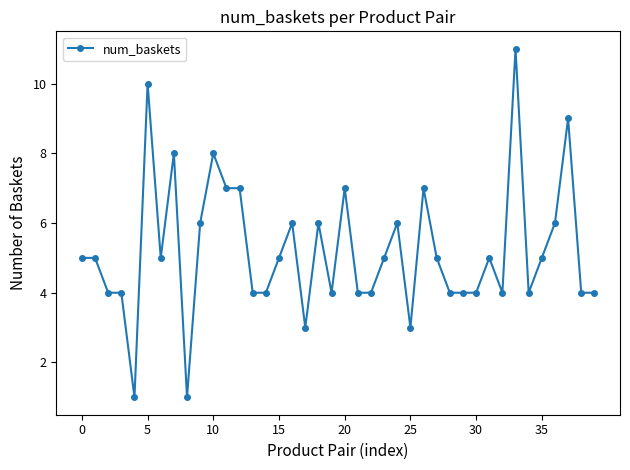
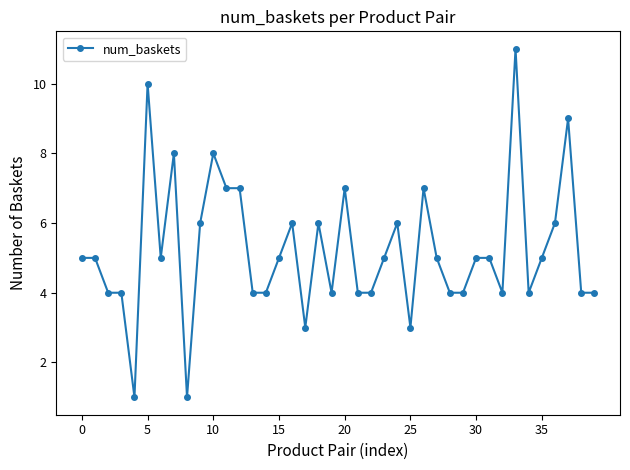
  {
    "0": 5,
    "5": 10,
    "10": 8,
    "15": 5,
    "20": 7,
    "25": 3,
-   "30": 4,
+   "30": 5,
    "35": 5
  }
